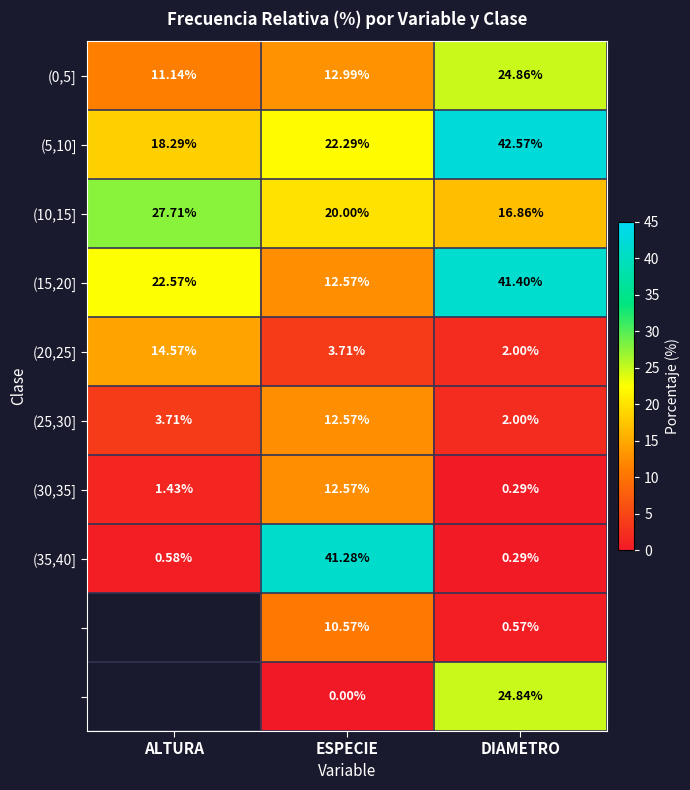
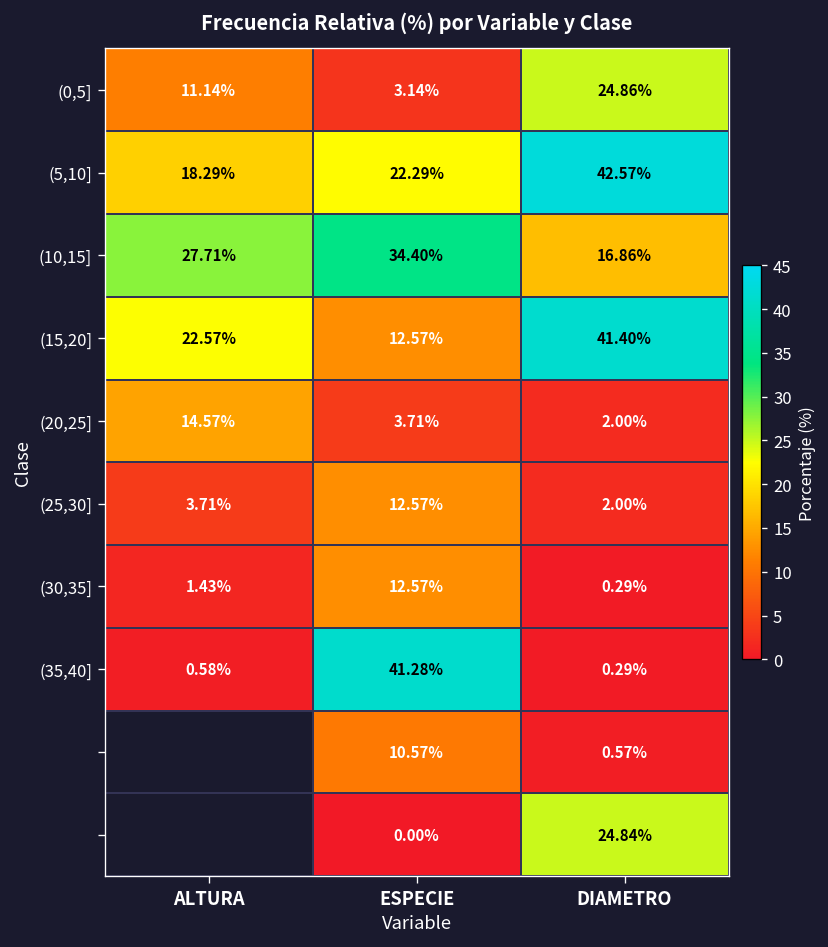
  {
    "(0,5]": {
      "ALTURA": "11.14%",
-     "ESPECIE": "12.99%",
+     "ESPECIE": "3.14%",
      "DIAMETRO": "24.86%"
    },
    "(5,10]": {
      "ALTURA": "18.29%",
      "ESPECIE": "22.29%",
      "DIAMETRO": "42.57%"
    },
    "(10,15]": {
      "ALTURA": "27.71%",
-     "ESPECIE": "20.00%",
+     "ESPECIE": "34.40%",
      "DIAMETRO": "16.86%"
    },
    "(15,20]": {
      "ALTURA": "22.57%",
      "ESPECIE": "12.57%",
      "DIAMETRO": "41.40%"
    },
    "(20,25]": {
      "ALTURA": "14.57%",
      "ESPECIE": "3.71%",
      "DIAMETRO": "2.00%"
    },
    "(25,30]": {
      "ALTURA": "3.71%",
      "ESPECIE": "12.57%",
      "DIAMETRO": "2.00%"
    },
    "(30,35]": {
      "ALTURA": "1.43%",
      "ESPECIE": "12.57%",
      "DIAMETRO": "0.29%"
    },
    "(35,40]": {
      "ALTURA": "0.58%",
      "ESPECIE": "41.28%",
      "DIAMETRO": "0.29%"
    }
  }
